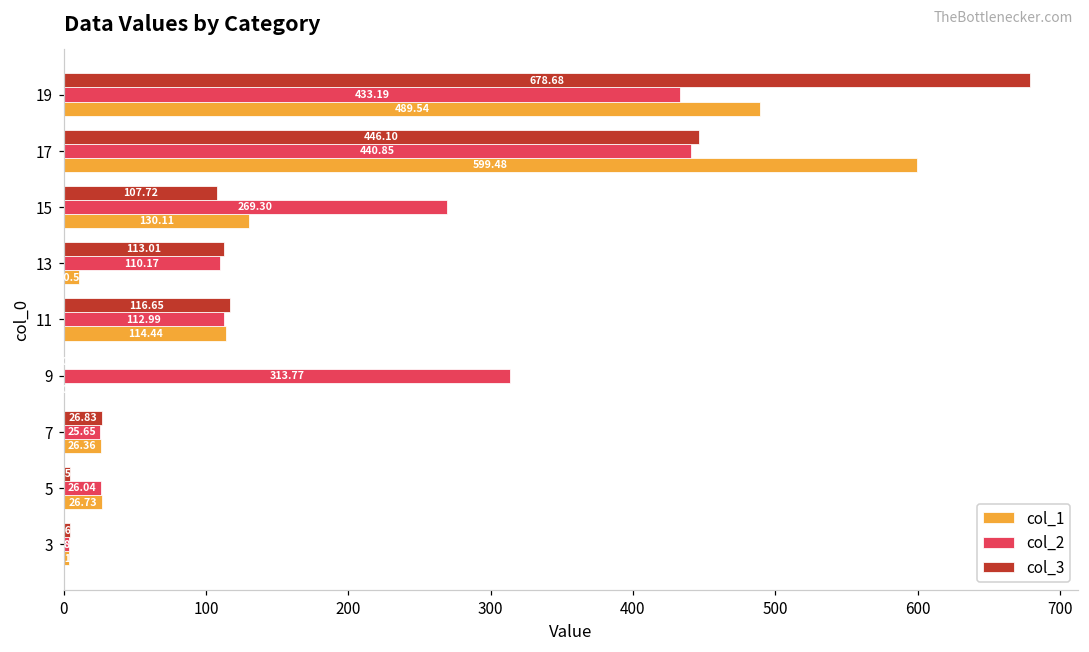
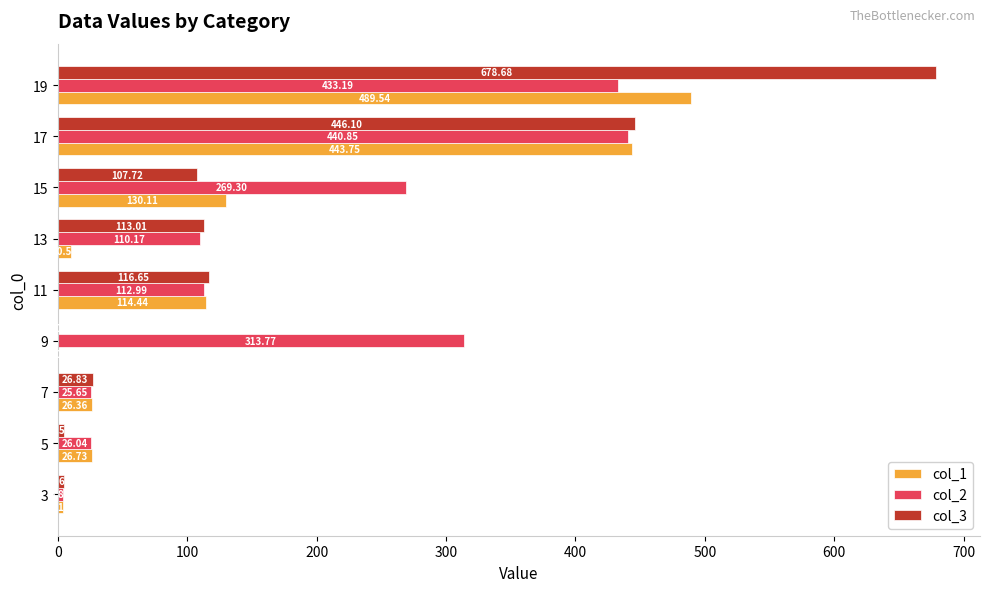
  {
    "col_1": {
      "19": 489.54,
-     "17": 599.48,
+     "17": 443.75,
      "15": 130.11,
      "11": 114.44,
      "7": 26.36,
      "5": 26.73
    },
    "col_2": {
      "19": 433.19,
      "17": 440.85,
      "15": 269.30,
      "13": 110.17,
      "11": 112.99,
      "9": 313.77,
      "7": 25.65,
      "5": 26.04
    },
    "col_3": {
      "19": 678.68,
      "17": 446.10,
      "15": 107.72,
      "13": 113.01,
      "11": 116.65,
      "7": 26.83
    }
  }
